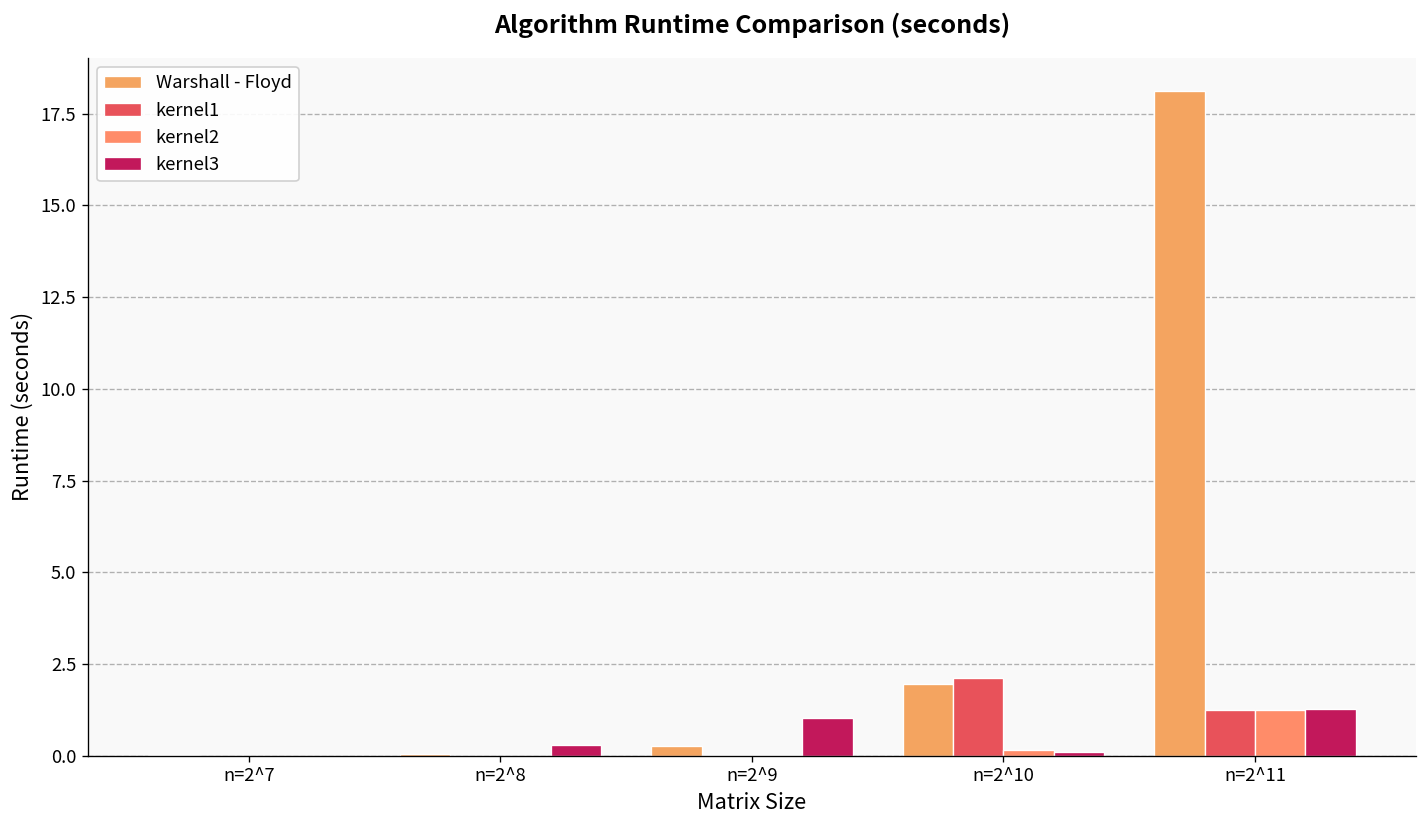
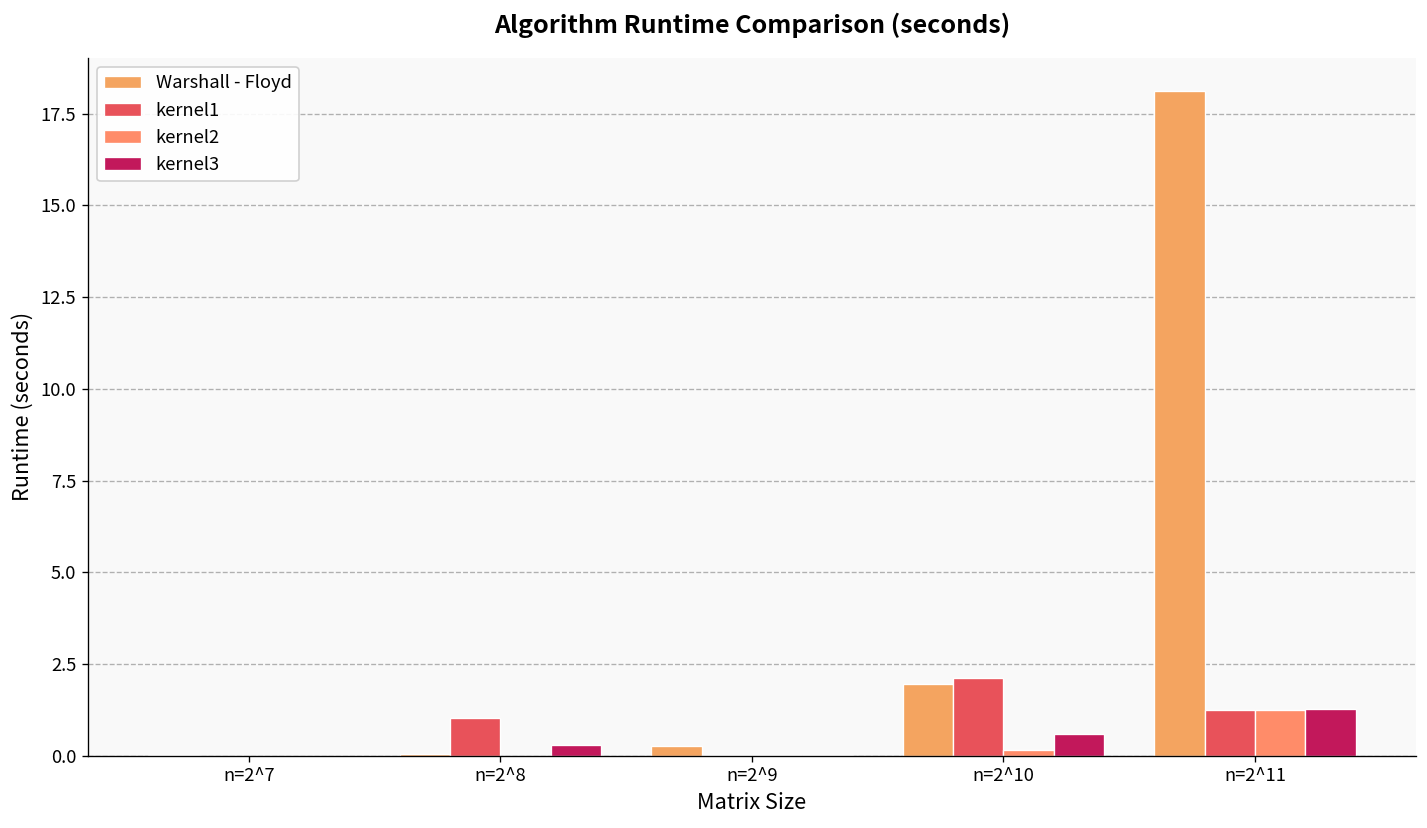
  {
    "kernel1": {
-     "n=2^8": 0.0,
+     "n=2^8": 1.0,
      "n=2^10": 2.1,
      "n=2^11": 1.2
    },
    "kernel3": {
      "n=2^8": 0.3,
-     "n=2^9": 1.0,
-     "n=2^10": 0.1,
+     "n=2^9": 0.0,
+     "n=2^10": 0.6,
      "n=2^11": 1.3
    }
  }
